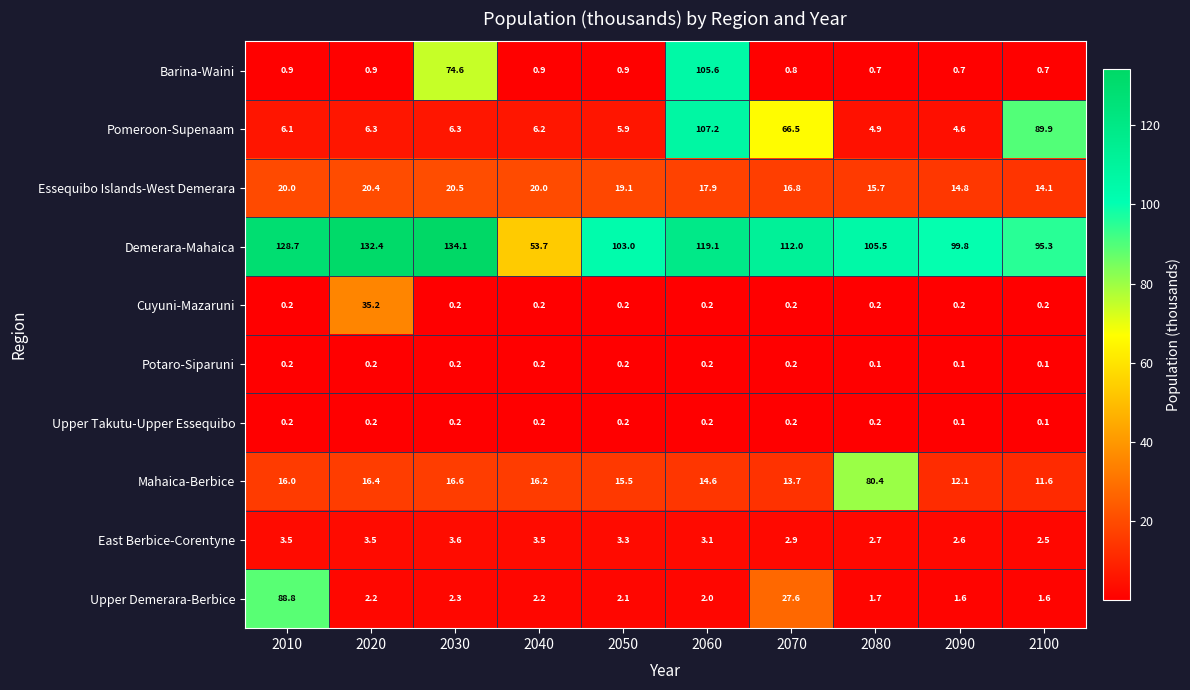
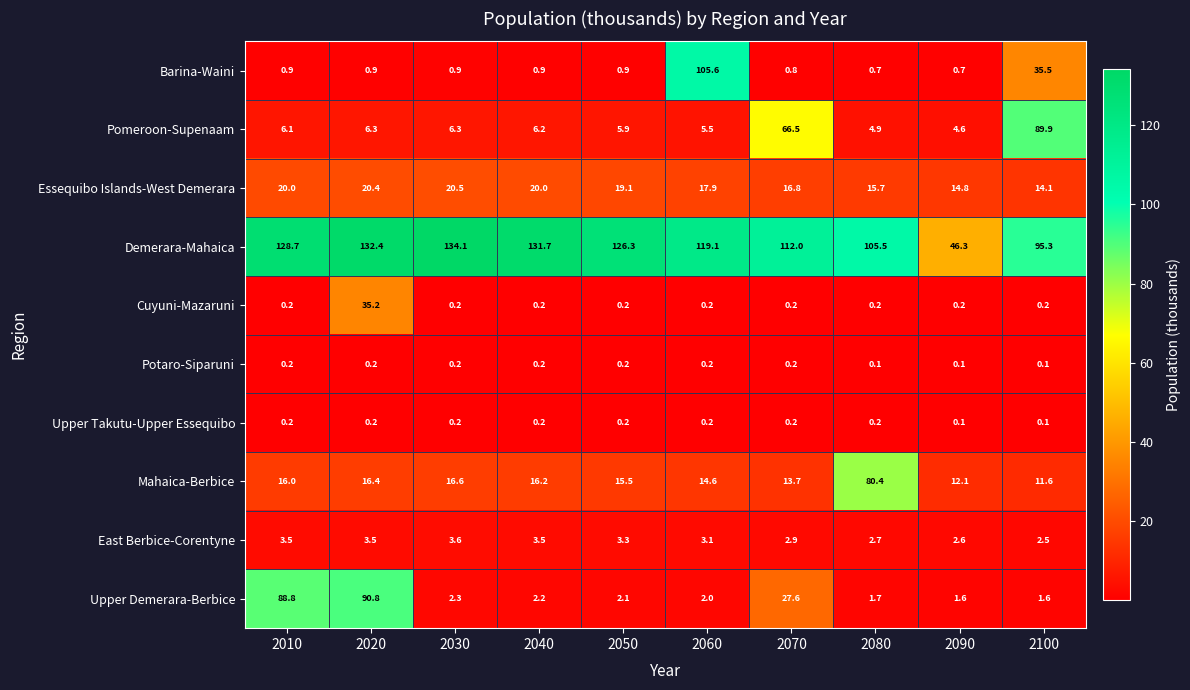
  {
    "Barina-Waini": {
      "2010": 0.9,
      "2020": 0.9,
-     "2030": 74.6,
+     "2030": 0.9,
      "2040": 0.9,
      "2050": 0.9,
      "2060": 105.6,
      "2070": 0.8,
      "2080": 0.7,
      "2090": 0.7,
-     "2100": 0.7
+     "2100": 35.5
    },
    "Pomeroon-Supenaam": {
      "2010": 6.1,
      "2020": 6.3,
      "2030": 6.3,
      "2040": 6.2,
      "2050": 5.9,
-     "2060": 107.2,
+     "2060": 5.5,
      "2070": 66.5,
      "2080": 4.9,
      "2090": 4.6,
      "2100": 89.9
    },
    "Essequibo Islands-West Demerara": {
      "2010": 20.0,
      "2020": 20.4,
      "2030": 20.5,
      "2040": 20.0,
      "2050": 19.1,
      "2060": 17.9,
      "2070": 16.8,
      "2080": 15.7,
      "2090": 14.8,
      "2100": 14.1
    },
    "Demerara-Mahaica": {
      "2010": 128.7,
      "2020": 132.4,
      "2030": 134.1,
-     "2040": 53.7,
-     "2050": 103.0,
+     "2040": 131.7,
+     "2050": 126.3,
      "2060": 119.1,
      "2070": 112.0,
      "2080": 105.5,
-     "2090": 99.8,
+     "2090": 46.3,
      "2100": 95.3
    },
    "Cuyuni-Mazaruni": {
      "2010": 0.2,
      "2020": 35.2,
      "2030": 0.2,
      "2040": 0.2,
      "2050": 0.2,
      "2060": 0.2,
      "2070": 0.2,
      "2080": 0.2,
      "2090": 0.2,
      "2100": 0.2
    },
    "Potaro-Siparuni": {
      "2010": 0.2,
      "2020": 0.2,
      "2030": 0.2,
      "2040": 0.2,
      "2050": 0.2,
      "2060": 0.2,
      "2070": 0.2,
      "2080": 0.1,
      "2090": 0.1,
      "2100": 0.1
    },
    "Upper Takutu-Upper Essequibo": {
      "2010": 0.2,
      "2020": 0.2,
      "2030": 0.2,
      "2040": 0.2,
      "2050": 0.2,
      "2060": 0.2,
      "2070": 0.2,
      "2080": 0.2,
      "2090": 0.1,
      "2100": 0.1
    },
    "Mahaica-Berbice": {
      "2010": 16.0,
      "2020": 16.4,
      "2030": 16.6,
      "2040": 16.2,
      "2050": 15.5,
      "2060": 14.6,
      "2070": 13.7,
      "2080": 80.4,
      "2090": 12.1,
      "2100": 11.6
    },
    "East Berbice-Corentyne": {
      "2010": 3.5,
      "2020": 3.5,
      "2030": 3.6,
      "2040": 3.5,
      "2050": 3.3,
      "2060": 3.1,
      "2070": 2.9,
      "2080": 2.7,
      "2090": 2.6,
      "2100": 2.5
    },
    "Upper Demerara-Berbice": {
      "2010": 88.8,
-     "2020": 2.2,
+     "2020": 90.8,
      "2030": 2.3,
      "2040": 2.2,
      "2050": 2.1,
      "2060": 2.0,
      "2070": 27.6,
      "2080": 1.7,
      "2090": 1.6,
      "2100": 1.6
    }
  }
